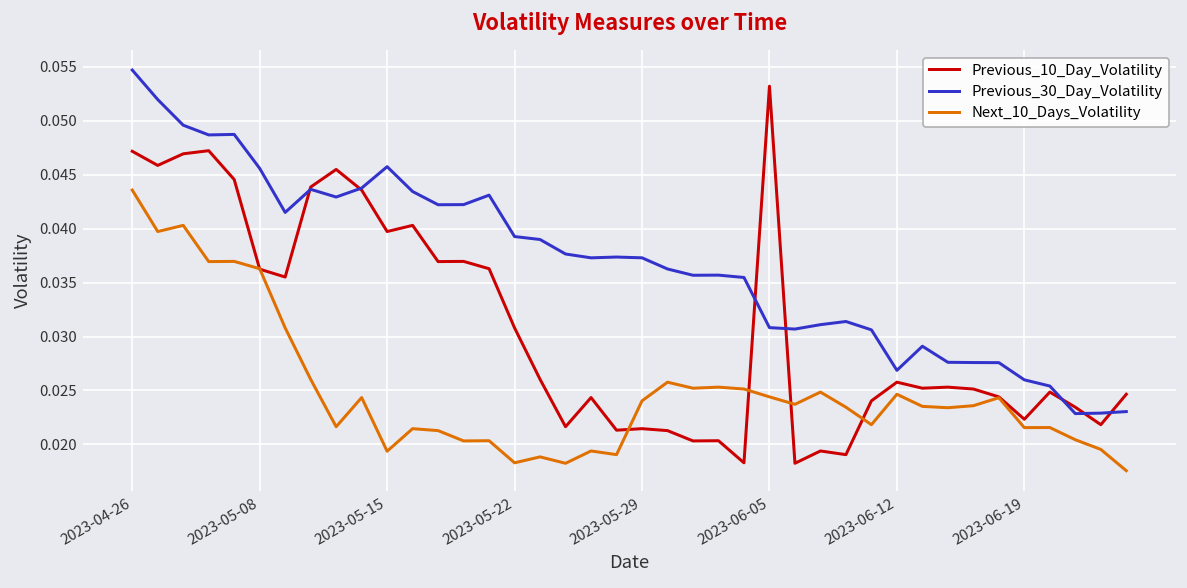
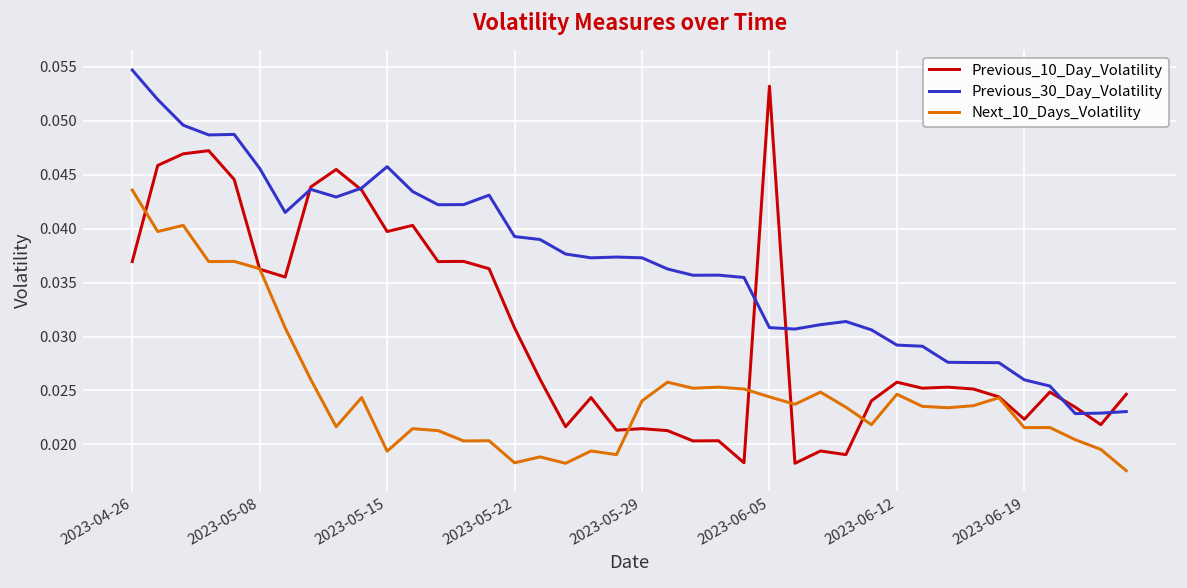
  {
    "Previous_10_Day_Volatility": {
-     "2023-04-26": 0.047,
+     "2023-04-26": 0.037,
      "2023-05-15": 0.040,
      "2023-05-22": 0.031,
      "2023-05-29": 0.021,
      "2023-06-05": 0.053,
      "2023-06-12": 0.026,
      "2023-06-19": 0.022
    },
    "Previous_30_Day_Volatility": {
      "2023-04-26": 0.055,
      "2023-05-08": 0.046,
      "2023-05-15": 0.046,
      "2023-05-22": 0.039,
      "2023-05-29": 0.037,
      "2023-06-05": 0.031,
-     "2023-06-12": 0.027,
+     "2023-06-12": 0.029,
      "2023-06-19": 0.026
    },
    "Next_10_Days_Volatility": {
      "2023-04-26": 0.044,
      "2023-05-15": 0.019,
      "2023-05-22": 0.018,
      "2023-05-29": 0.024,
      "2023-06-05": 0.024,
      "2023-06-12": 0.025,
      "2023-06-19": 0.022
    }
  }
